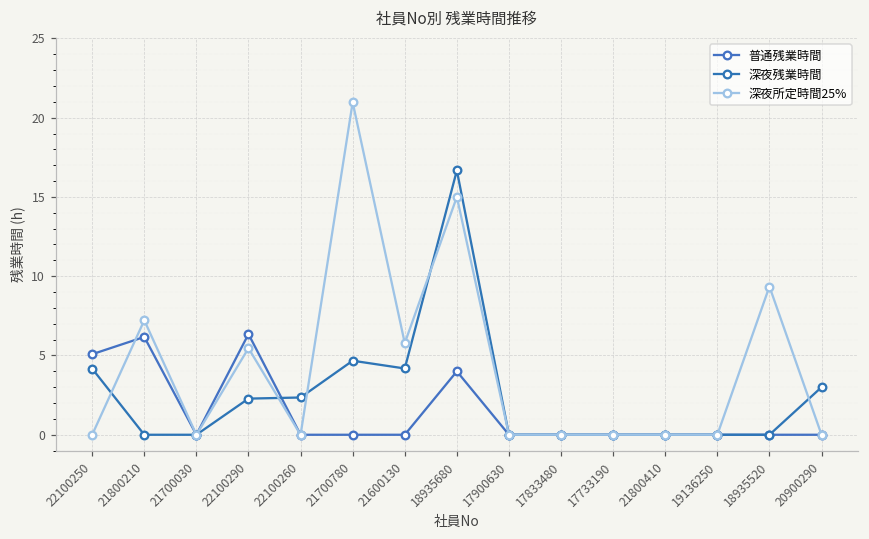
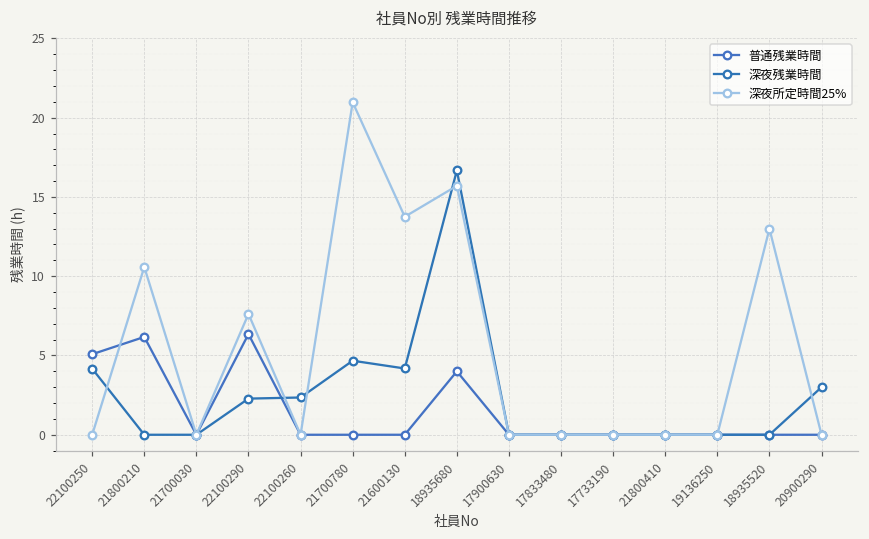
  {
    "深夜所定時間25%": {
      "22100250": 0.0,
-     "21800210": 7.2,
-     "22100290": 5.5,
+     "21800210": 10.6,
+     "22100290": 7.6,
      "21700780": 21.0,
-     "21600130": 5.8,
-     "18935680": 15.0,
-     "18935520": 9.4
+     "21600130": 13.8,
+     "18935680": 15.7,
+     "18935520": 13.0
    }
  }
